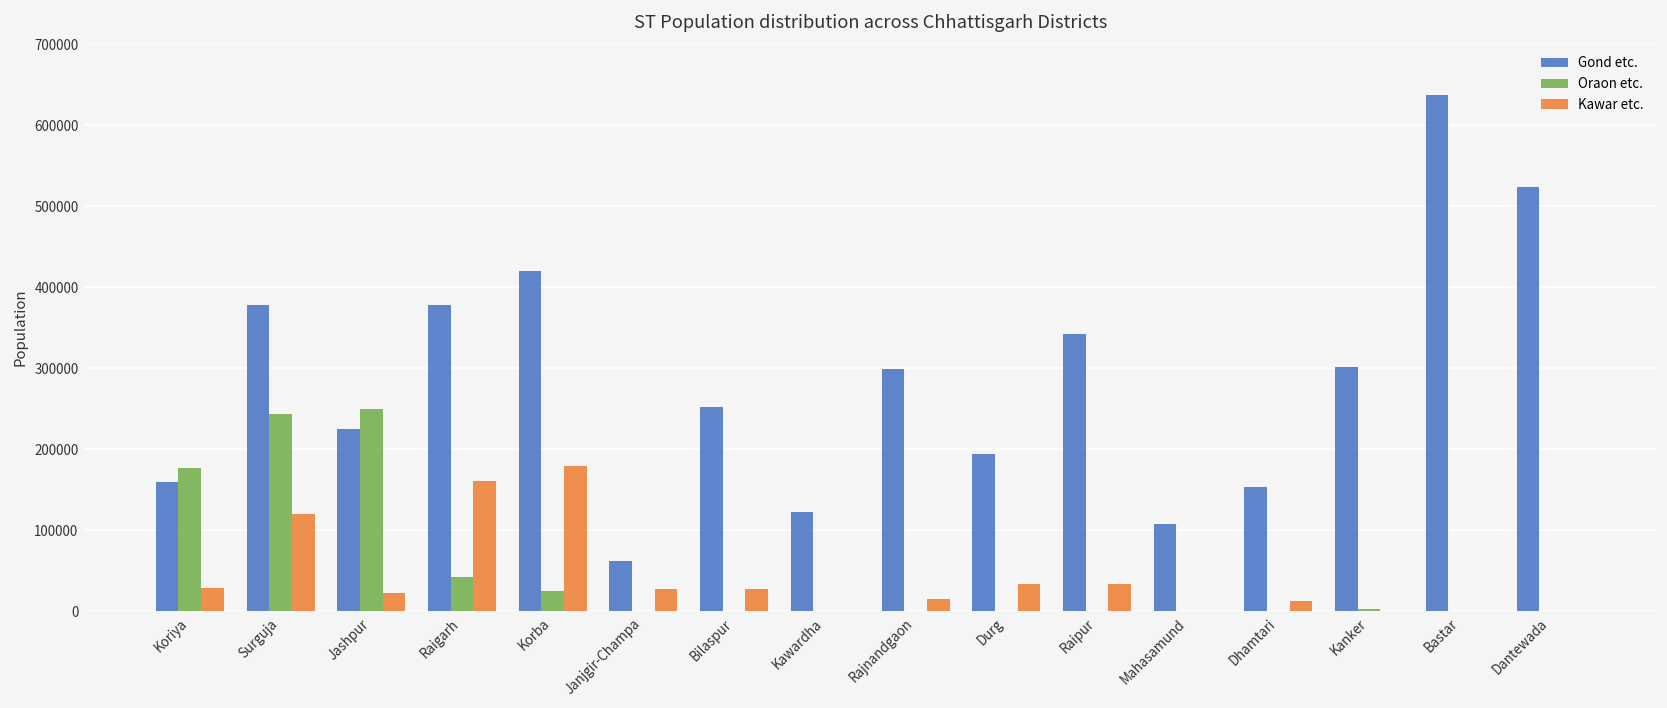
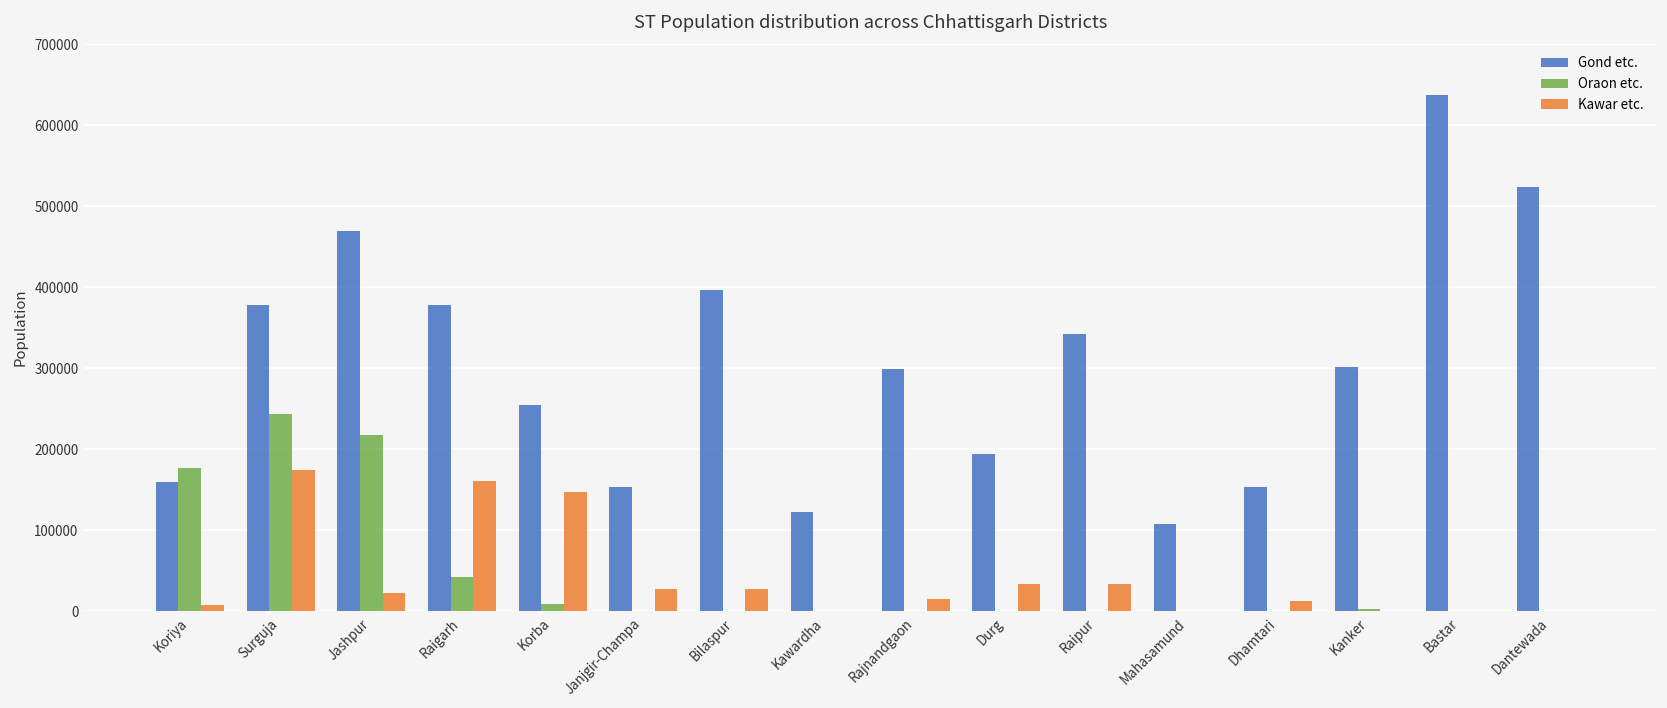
  {
    "Gond etc.": {
      "Koriya": 160000,
      "Surguja": 380000,
-     "Jashpur": 230000,
+     "Jashpur": 470000,
      "Raigarh": 380000,
-     "Korba": 420000,
-     "Janjgir-Champa": 60000,
-     "Bilaspur": 250000,
+     "Korba": 250000,
+     "Janjgir-Champa": 150000,
+     "Bilaspur": 400000,
      "Kawardha": 120000,
      "Rajnandgaon": 300000,
      "Durg": 190000,
      "Raipur": 340000,
      "Mahasamund": 110000,
      "Dhamtari": 150000,
      "Kanker": 300000,
      "Bastar": 640000,
      "Dantewada": 520000
    },
    "Oraon etc.": {
      "Koriya": 180000,
      "Surguja": 240000,
-     "Jashpur": 250000,
+     "Jashpur": 220000,
      "Raigarh": 40000,
-     "Korba": 20000,
+     "Korba": 10000,
      "Janjgir-Champa": 0,
      "Bilaspur": 0,
      "Kawardha": 0,
      "Rajnandgaon": 0,
      "Durg": 0,
      "Raipur": 0,
      "Mahasamund": 0,
      "Dhamtari": 0,
      "Bastar": 0,
      "Dantewada": 0
    },
    "Kawar etc.": {
-     "Koriya": 30000,
-     "Surguja": 120000,
+     "Koriya": 10000,
+     "Surguja": 170000,
      "Jashpur": 20000,
      "Raigarh": 160000,
-     "Korba": 180000,
+     "Korba": 150000,
      "Janjgir-Champa": 30000,
      "Bilaspur": 30000,
      "Kawardha": 0,
      "Rajnandgaon": 20000,
      "Durg": 30000,
      "Raipur": 30000,
      "Mahasamund": 0,
      "Dhamtari": 10000,
      "Kanker": 0,
      "Bastar": 0,
      "Dantewada": 0
    }
  }
